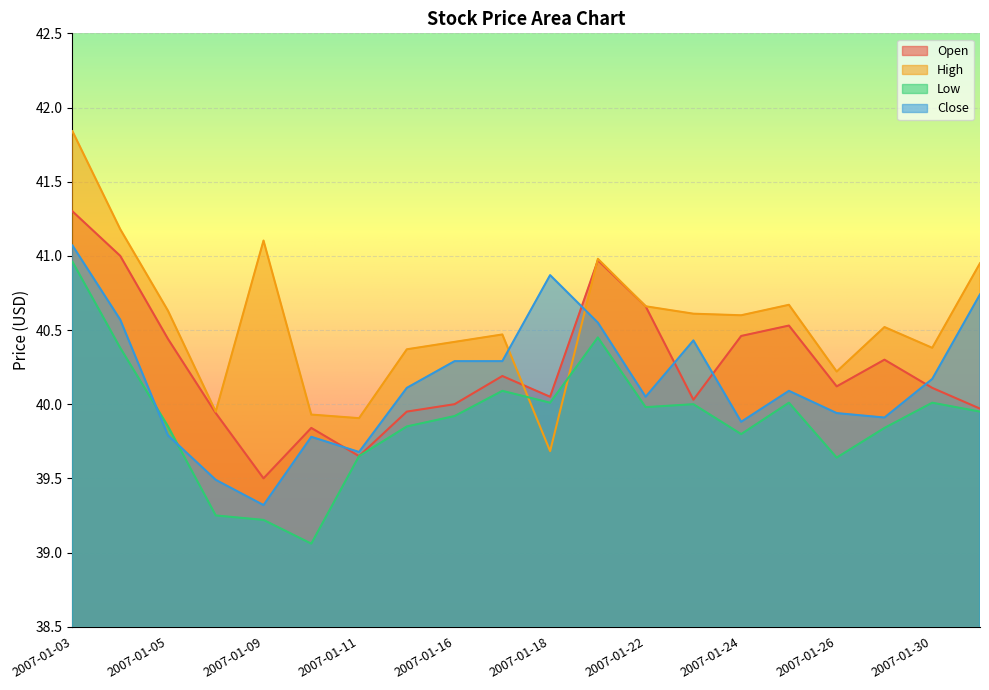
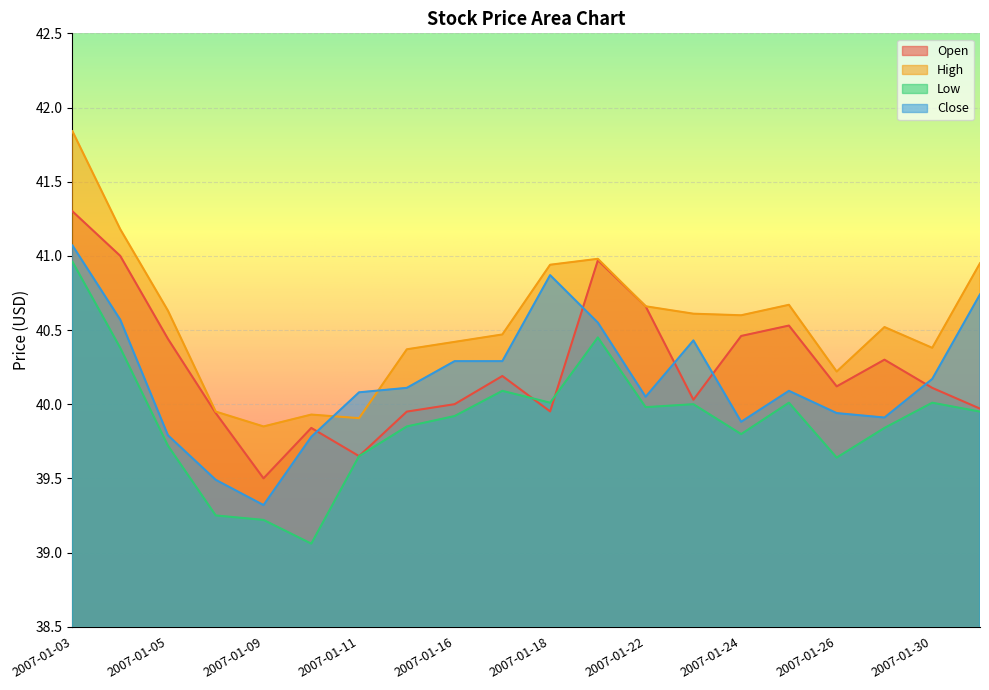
  {
    "Open": {
      "2007-01-03": 41.30,
      "2007-01-05": 40.44,
      "2007-01-09": 39.50,
      "2007-01-16": 40.00,
-     "2007-01-18": 40.05,
+     "2007-01-18": 39.95,
      "2007-01-24": 40.46,
      "2007-01-26": 40.12,
      "2007-01-30": 40.11
    },
    "High": {
      "2007-01-03": 41.84,
      "2007-01-05": 40.63,
-     "2007-01-09": 41.10,
+     "2007-01-09": 39.85,
      "2007-01-11": 39.91,
      "2007-01-16": 40.42,
-     "2007-01-18": 39.68,
+     "2007-01-18": 40.94,
      "2007-01-24": 40.60,
      "2007-01-26": 40.22,
      "2007-01-30": 40.38
    },
    "Low": {
      "2007-01-03": 40.96,
-     "2007-01-05": 39.85,
+     "2007-01-05": 39.72,
      "2007-01-09": 39.22,
      "2007-01-16": 39.92,
      "2007-01-18": 40.01,
      "2007-01-22": 39.98,
      "2007-01-24": 39.80,
      "2007-01-26": 39.64,
      "2007-01-30": 40.01
    },
    "Close": {
      "2007-01-03": 41.07,
      "2007-01-05": 39.79,
      "2007-01-09": 39.32,
-     "2007-01-11": 39.68,
+     "2007-01-11": 40.08,
      "2007-01-16": 40.29,
      "2007-01-18": 40.87,
      "2007-01-22": 40.05,
      "2007-01-24": 39.88,
      "2007-01-26": 39.94,
      "2007-01-30": 40.17
    }
  }
